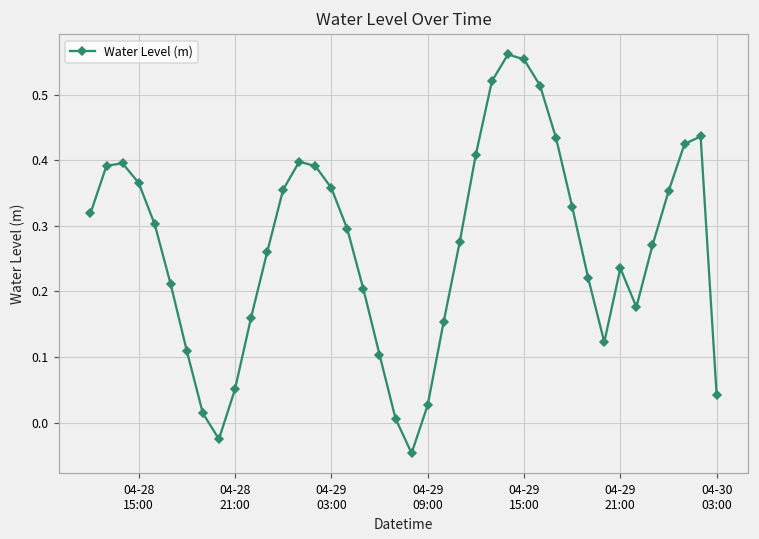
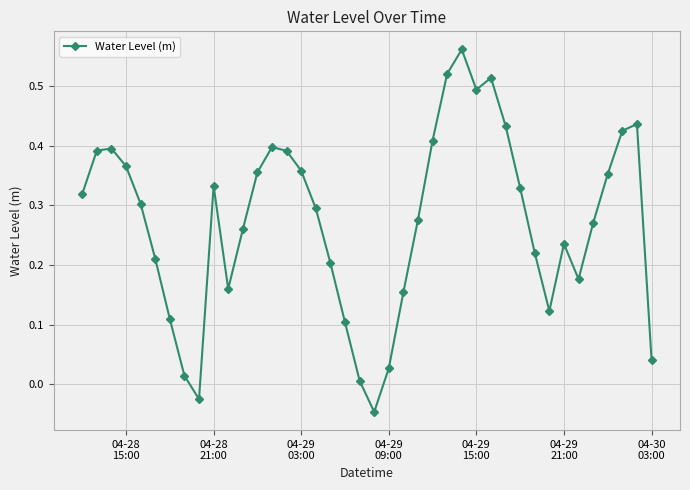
  {
    "04-28 15:00": 0.37,
-   "04-28 21:00": 0.05,
+   "04-28 21:00": 0.33,
    "04-29 03:00": 0.36,
    "04-29 09:00": 0.03,
-   "04-29 15:00": 0.55,
+   "04-29 15:00": 0.49,
    "04-29 21:00": 0.24,
    "04-30 03:00": 0.04
  }
